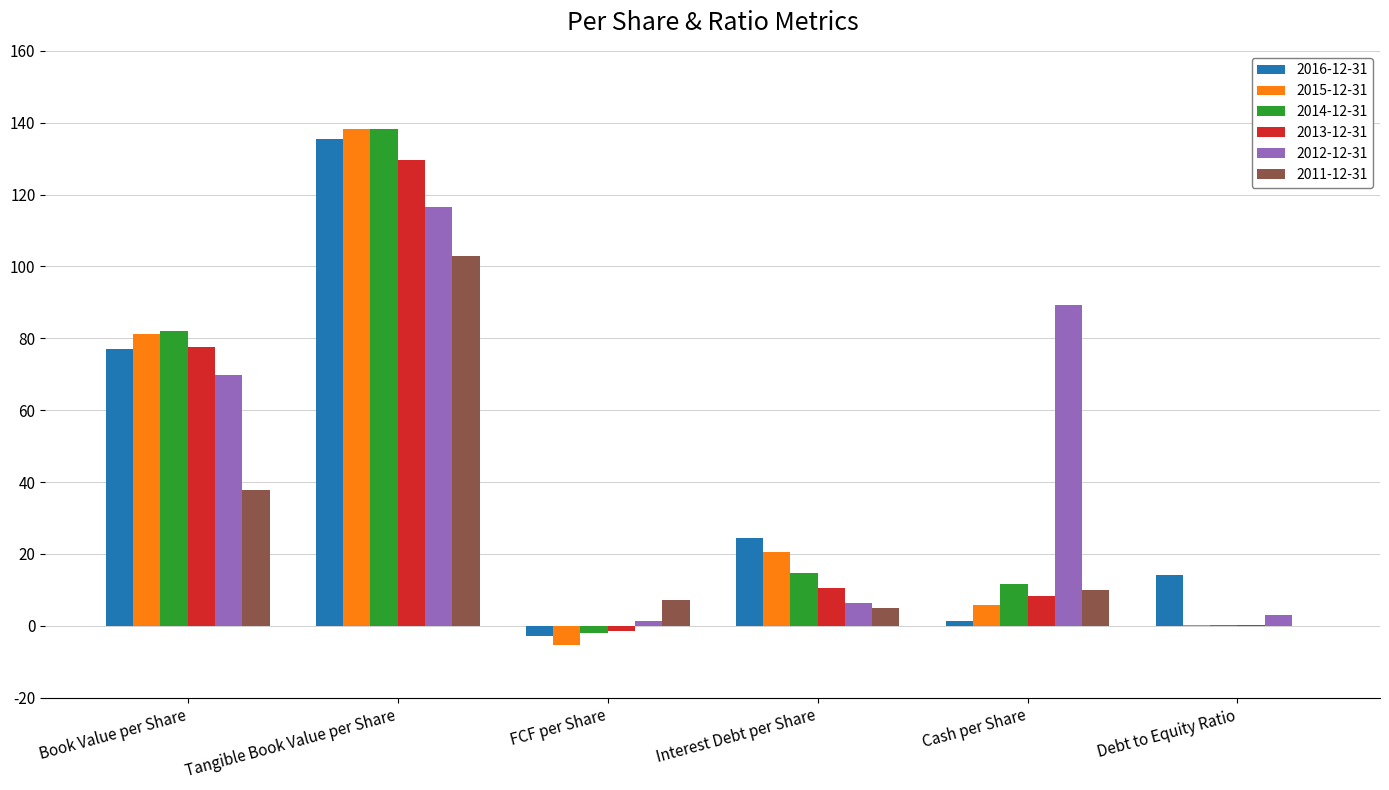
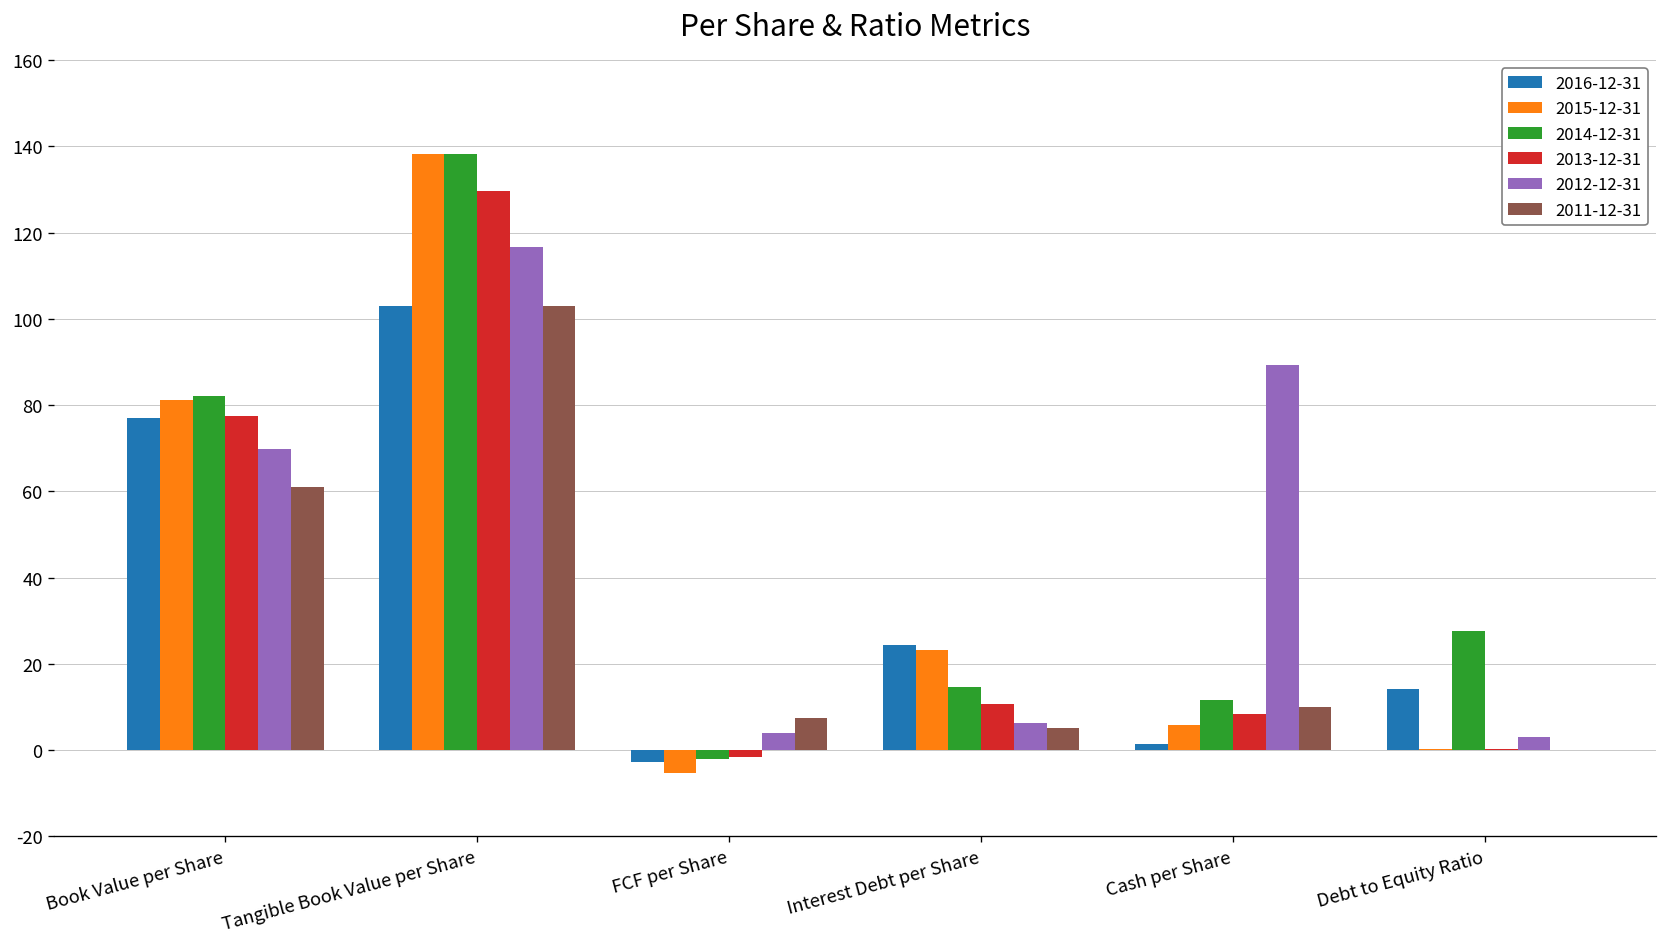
  {
    "2016-12-31": {
      "Book Value per Share": 77,
-     "Tangible Book Value per Share": 135,
+     "Tangible Book Value per Share": 103,
      "FCF per Share": -3,
      "Interest Debt per Share": 24,
      "Cash per Share": 1,
      "Debt to Equity Ratio": 14
    },
    "2015-12-31": {
      "Book Value per Share": 81,
      "Tangible Book Value per Share": 138,
      "FCF per Share": -5,
-     "Interest Debt per Share": 20,
+     "Interest Debt per Share": 23,
      "Cash per Share": 6
    },
    "2014-12-31": {
      "Book Value per Share": 82,
      "Tangible Book Value per Share": 138,
      "FCF per Share": -2,
      "Interest Debt per Share": 15,
      "Cash per Share": 12,
-     "Debt to Equity Ratio": 0
+     "Debt to Equity Ratio": 28
    },
    "2013-12-31": {
      "Book Value per Share": 78,
      "Tangible Book Value per Share": 130,
      "FCF per Share": -2,
      "Interest Debt per Share": 11,
      "Cash per Share": 8
    },
    "2012-12-31": {
      "Book Value per Share": 70,
      "Tangible Book Value per Share": 117,
-     "FCF per Share": 1,
+     "FCF per Share": 4,
      "Interest Debt per Share": 6,
      "Cash per Share": 89,
      "Debt to Equity Ratio": 3
    },
    "2011-12-31": {
-     "Book Value per Share": 38,
+     "Book Value per Share": 61,
      "Tangible Book Value per Share": 103,
      "FCF per Share": 7,
      "Interest Debt per Share": 5,
      "Cash per Share": 10
    }
  }
